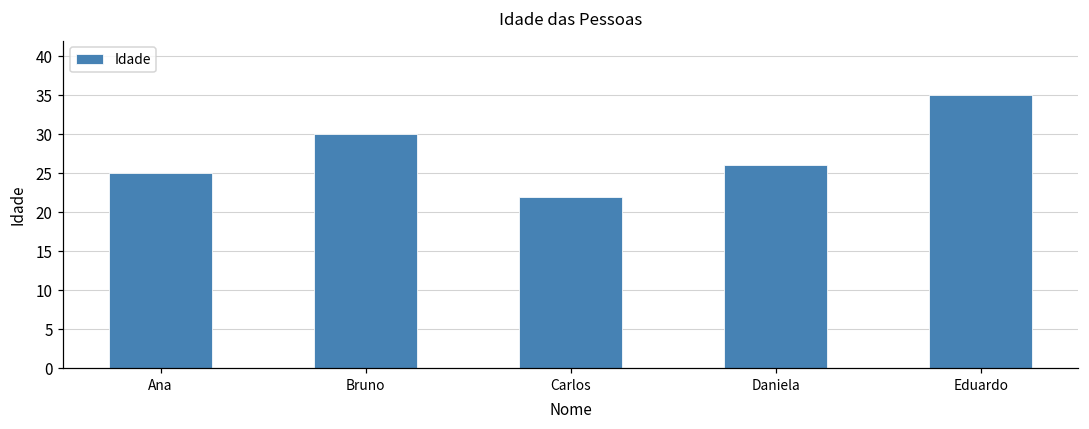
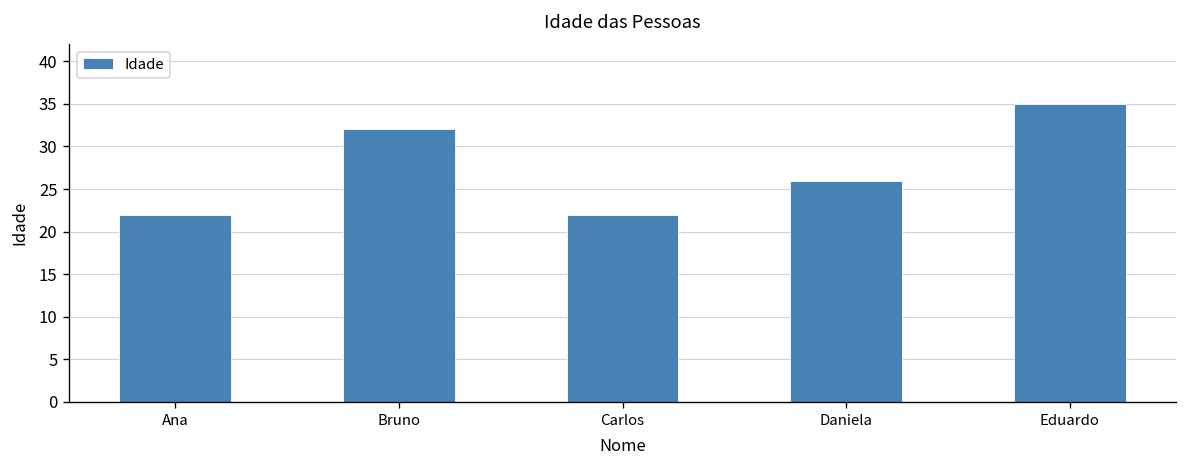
  {
-   "Ana": 25,
-   "Bruno": 30,
+   "Ana": 22,
+   "Bruno": 32,
    "Carlos": 22,
    "Daniela": 26,
    "Eduardo": 35
  }
